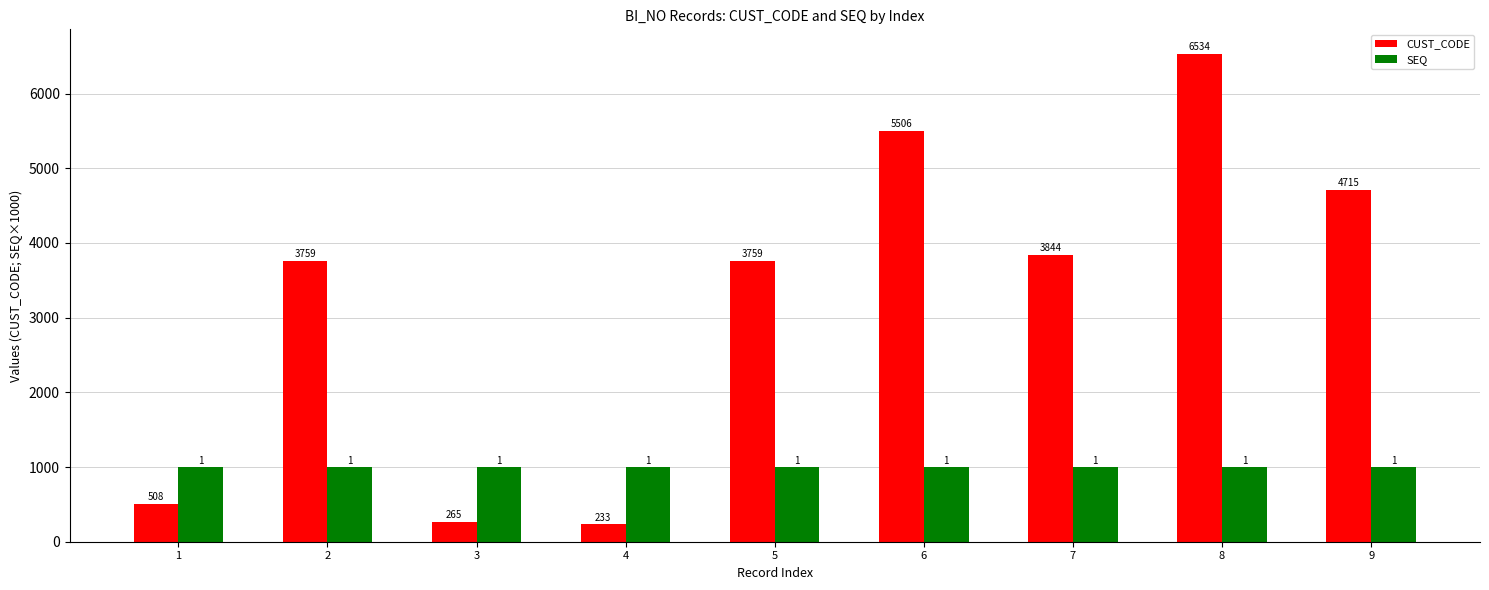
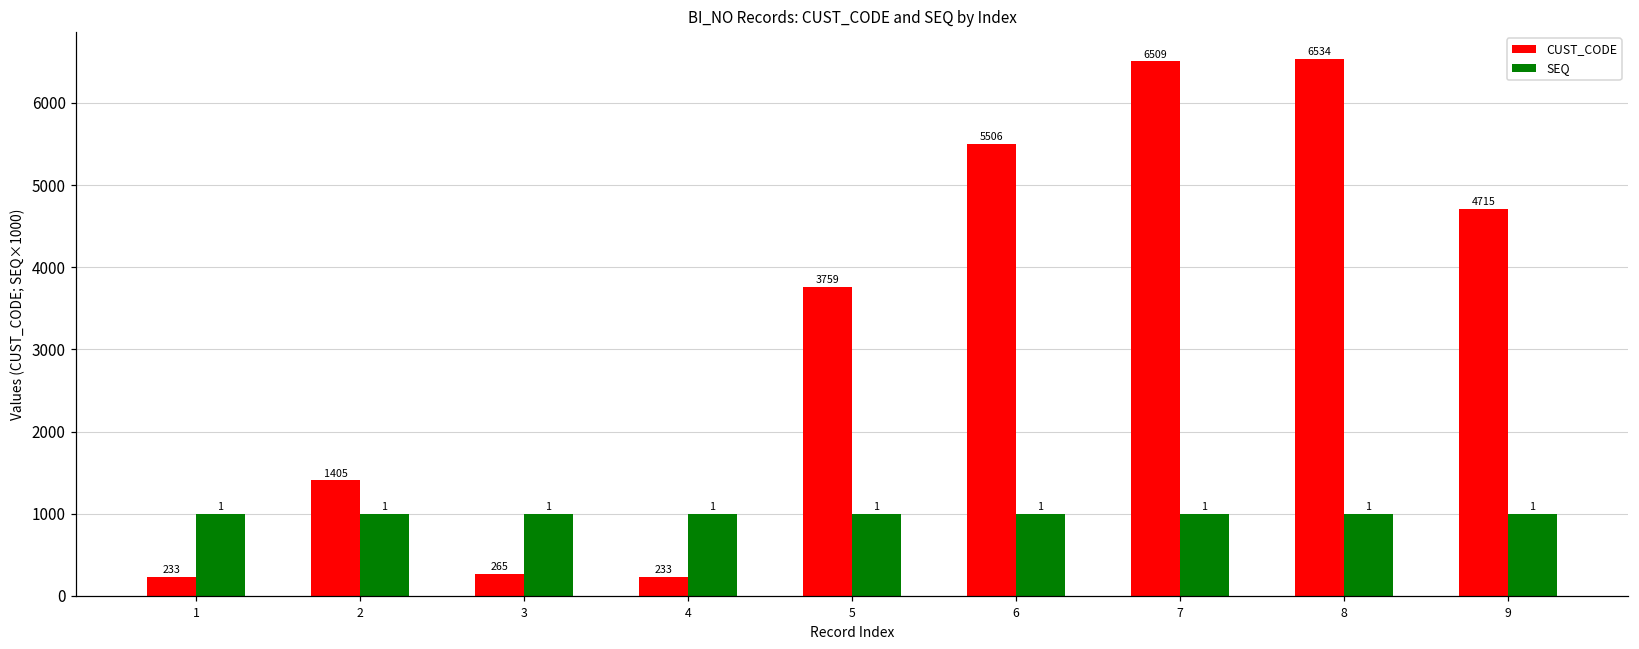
  {
    "CUST_CODE": {
-     "1": 508,
-     "2": 3759,
+     "1": 233,
+     "2": 1405,
      "3": 265,
      "4": 233,
      "5": 3759,
      "6": 5506,
-     "7": 3844,
+     "7": 6509,
      "8": 6534,
      "9": 4715
    }
  }
